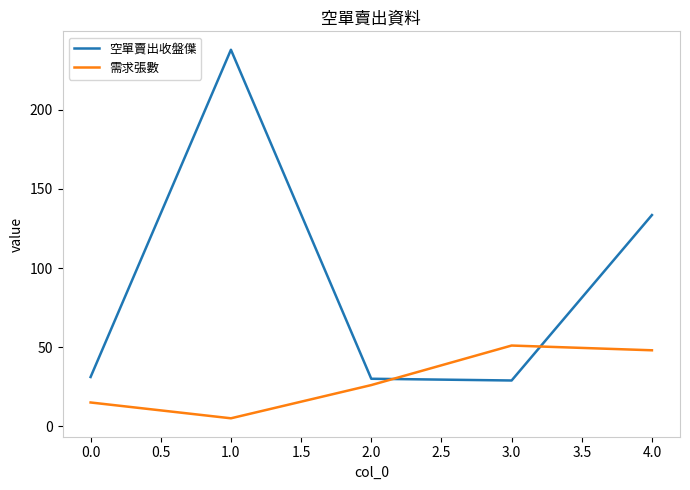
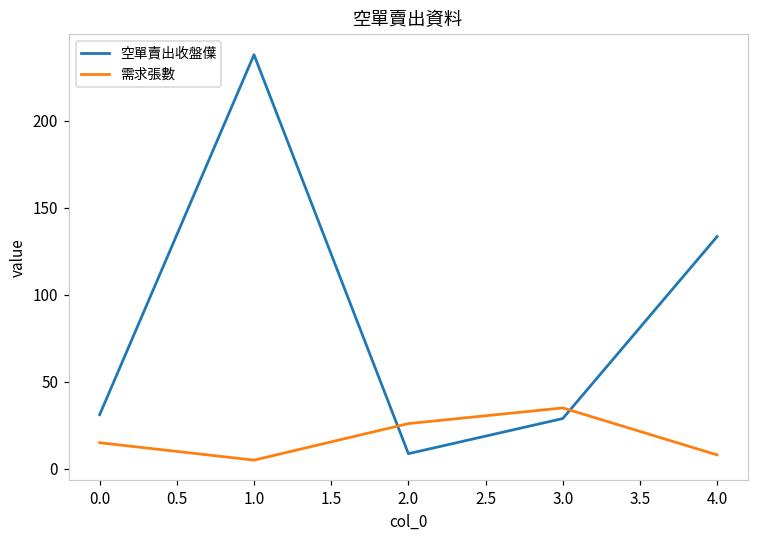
  {
    "空單賣出收盤僷": {
      "0.0": 31,
      "1.0": 238,
-     "2.0": 30,
+     "2.0": 9,
      "3.0": 29,
      "4.0": 134
    },
    "需求張數": {
      "0.0": 15,
      "1.0": 5,
      "2.0": 26,
-     "3.0": 51,
-     "4.0": 48
+     "3.0": 35,
+     "4.0": 8
    }
  }
